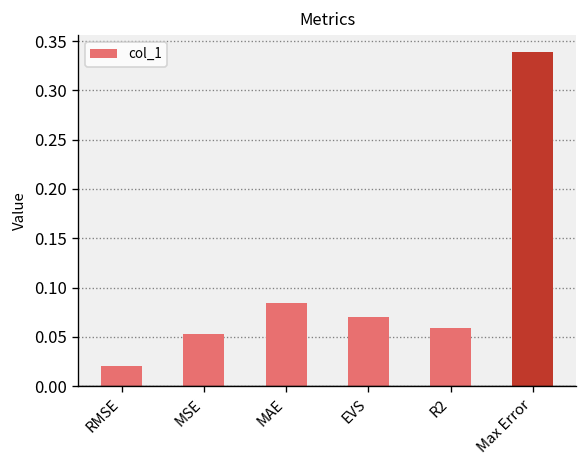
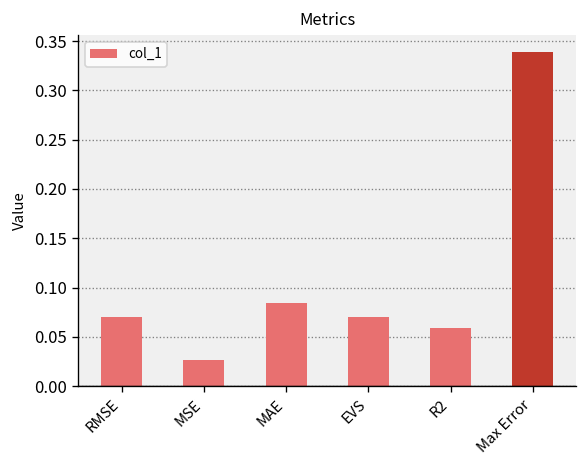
  {
-   "RMSE": 0.02,
-   "MSE": 0.05,
+   "RMSE": 0.07,
+   "MSE": 0.03,
    "MAE": 0.08,
    "EVS": 0.07,
    "R2": 0.06,
    "Max Error": 0.34
  }
